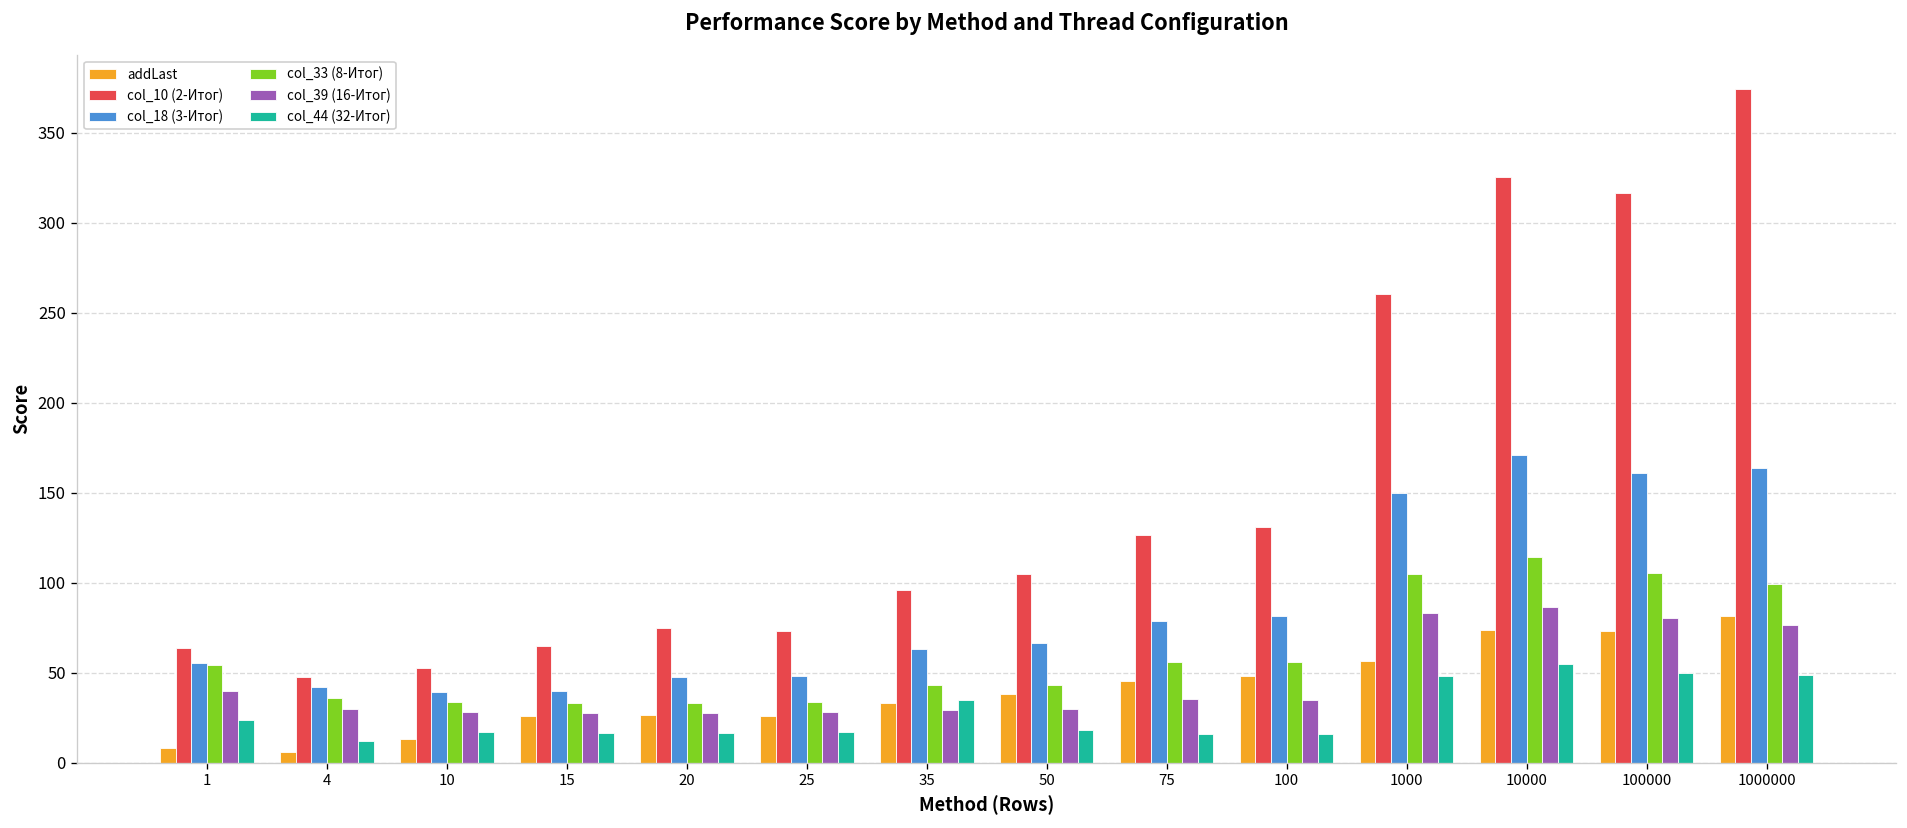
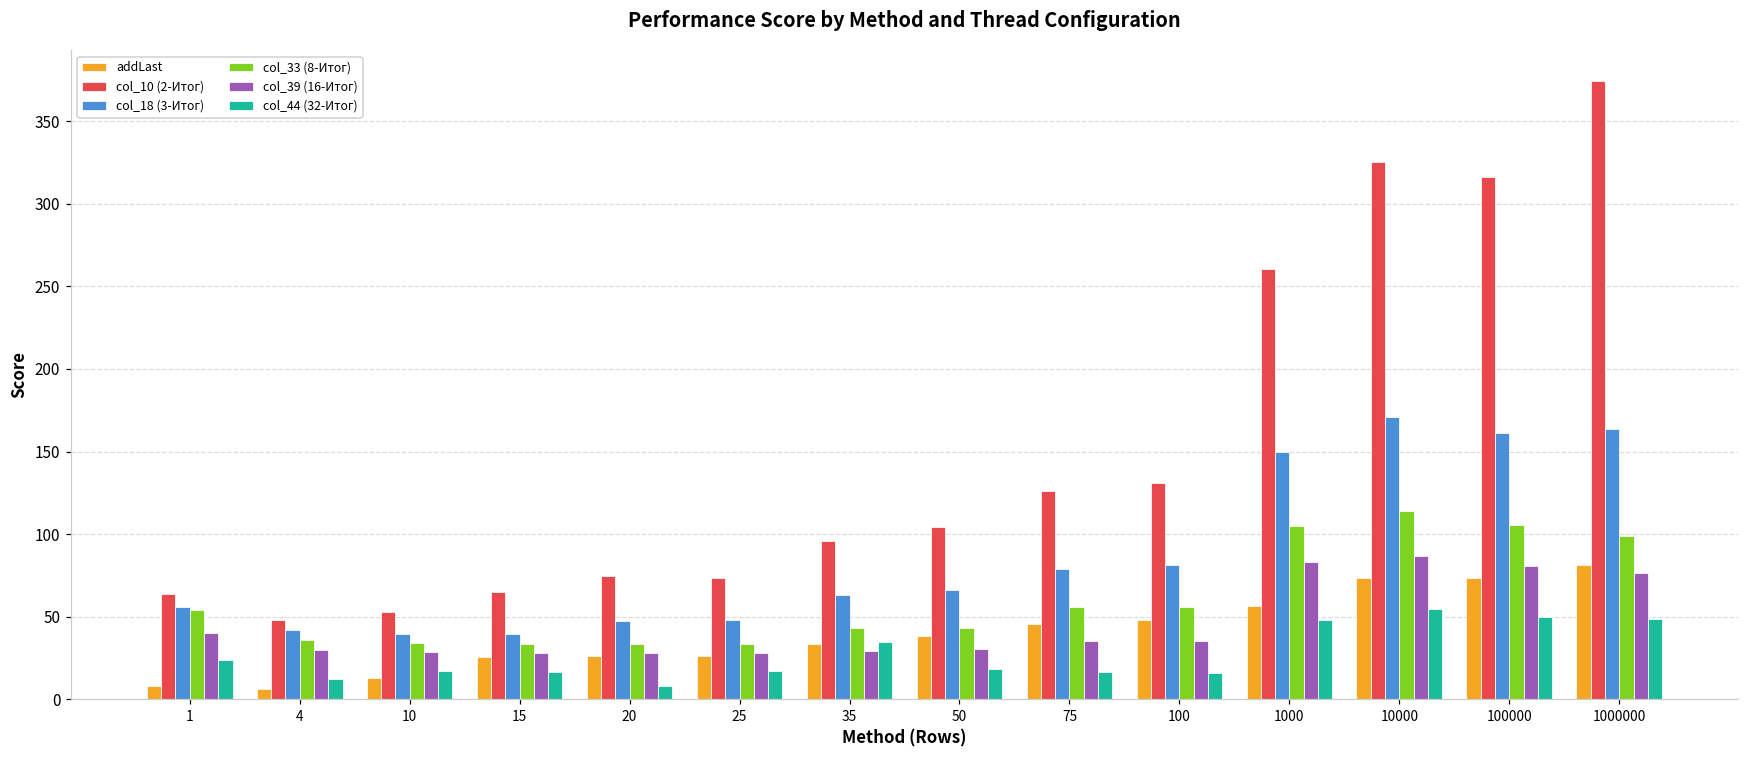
  {
    "addLast": {
      "1": 8,
      "4": 6,
      "10": 13,
      "15": 26,
      "20": 26,
      "25": 26,
      "35": 33,
      "50": 38,
      "75": 45,
      "100": 48,
      "1000": 57,
      "10000": 74,
      "100000": 73,
      "1000000": 82
    },
    "col_10 (2-Итог)": {
      "1": 63,
      "4": 48,
      "10": 53,
      "15": 65,
      "20": 75,
      "25": 73,
      "35": 96,
      "50": 105,
      "75": 126,
      "100": 131,
      "1000": 261,
      "10000": 325,
      "100000": 316,
      "1000000": 374
    },
    "col_18 (3-Итог)": {
      "1": 55,
      "4": 42,
      "10": 39,
      "15": 40,
      "20": 47,
      "25": 48,
      "35": 63,
      "50": 66,
      "75": 79,
      "100": 81,
      "1000": 150,
      "10000": 171,
      "100000": 161,
      "1000000": 164
    },
    "col_33 (8-Итог)": {
      "1": 54,
      "4": 36,
      "10": 34,
      "15": 33,
      "20": 33,
      "25": 33,
      "35": 43,
      "50": 43,
      "75": 56,
      "100": 56,
      "1000": 105,
      "10000": 114,
      "100000": 105,
      "1000000": 99
    },
    "col_39 (16-Итог)": {
      "1": 40,
      "4": 30,
      "10": 28,
      "15": 28,
      "20": 28,
      "25": 28,
      "35": 29,
      "50": 30,
      "75": 35,
      "100": 35,
      "1000": 83,
      "10000": 87,
      "100000": 80,
      "1000000": 76
    },
    "col_44 (32-Итог)": {
      "1": 24,
      "4": 12,
      "10": 17,
      "15": 17,
-     "20": 17,
+     "20": 8,
      "25": 17,
      "35": 35,
      "50": 18,
      "75": 16,
      "100": 16,
      "1000": 48,
      "10000": 55,
      "100000": 50,
      "1000000": 49
    }
  }
